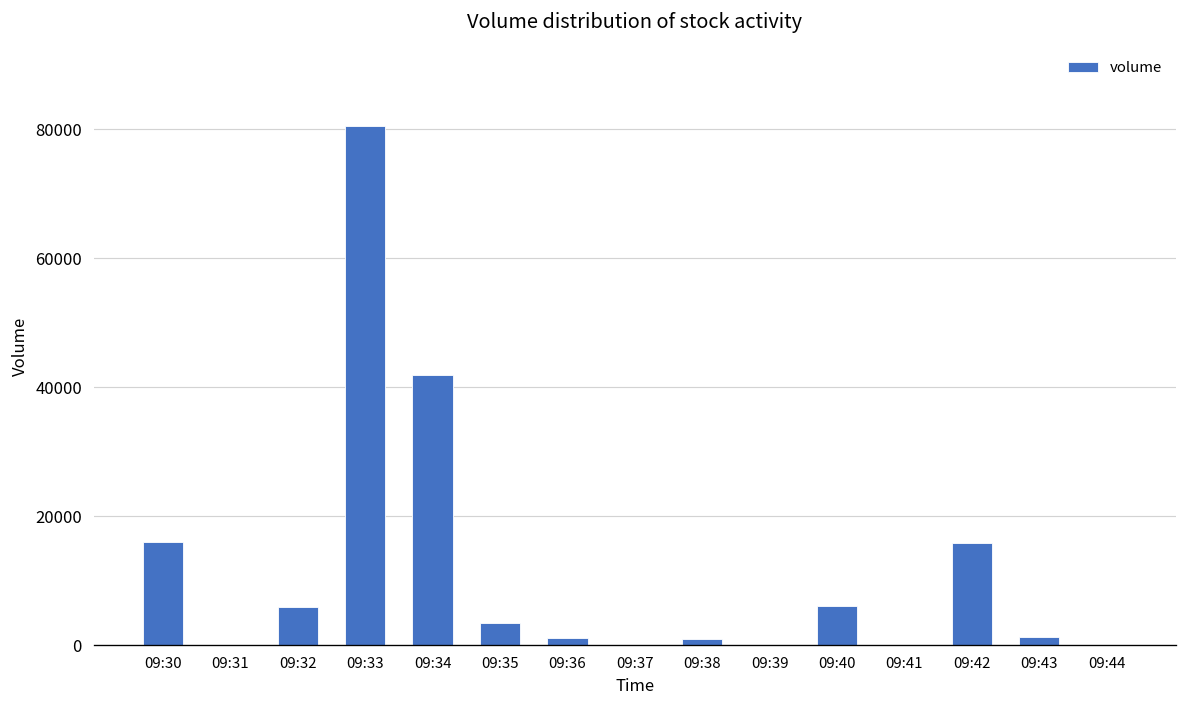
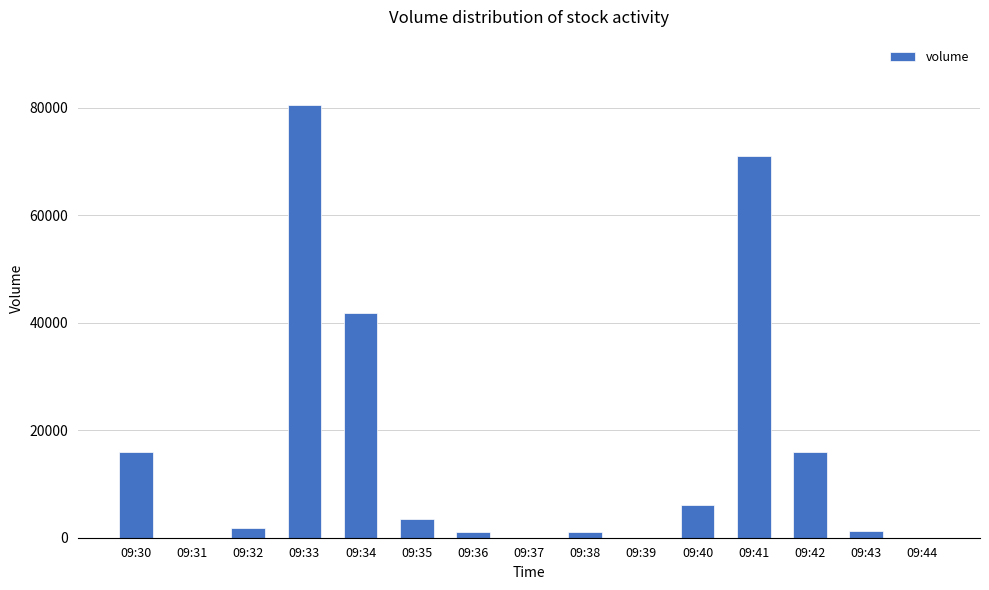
  {
    "09:30": 16000,
    "09:31": 0,
-   "09:32": 6000,
+   "09:32": 2000,
    "09:33": 81000,
    "09:34": 42000,
    "09:35": 4000,
    "09:36": 1000,
    "09:37": 0,
    "09:38": 1000,
    "09:39": 0,
    "09:40": 6000,
-   "09:41": 0,
+   "09:41": 71000,
    "09:42": 16000,
    "09:43": 1000,
    "09:44": 0
  }
